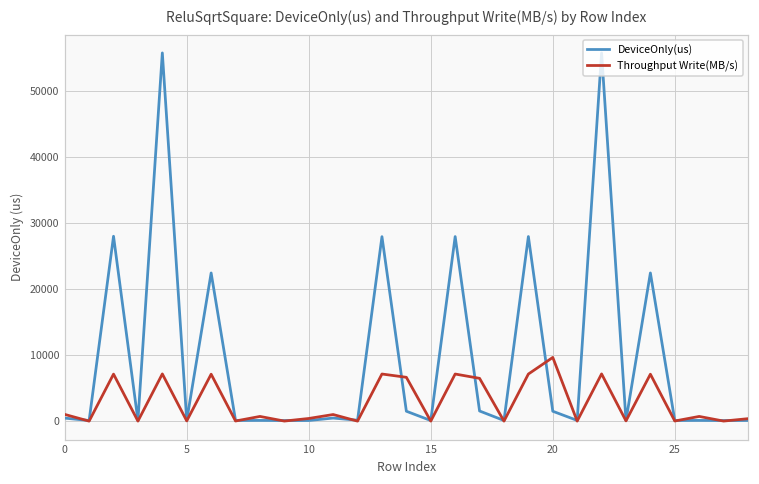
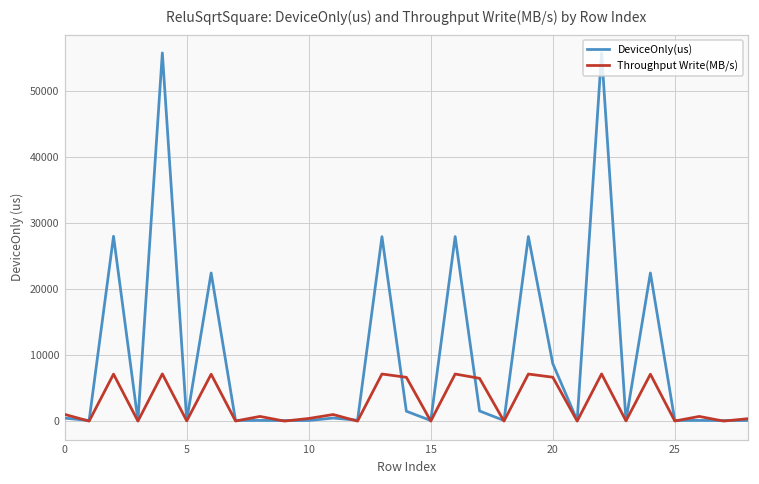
  {
    "DeviceOnly(us)": {
      "0": 0,
-     "20": 2000
+     "20": 9000
    },
    "Throughput Write(MB/s)": {
      "0": 1000,
-     "20": 10000
+     "20": 7000
    }
  }
